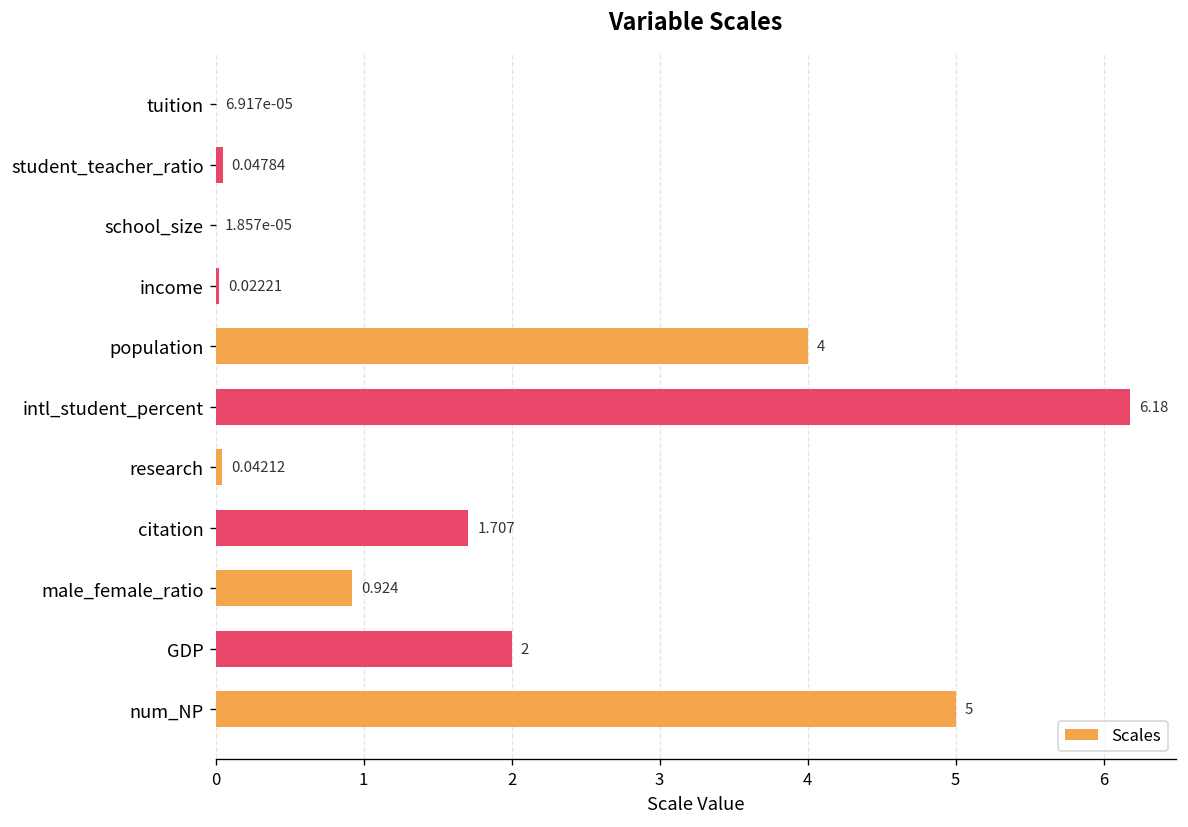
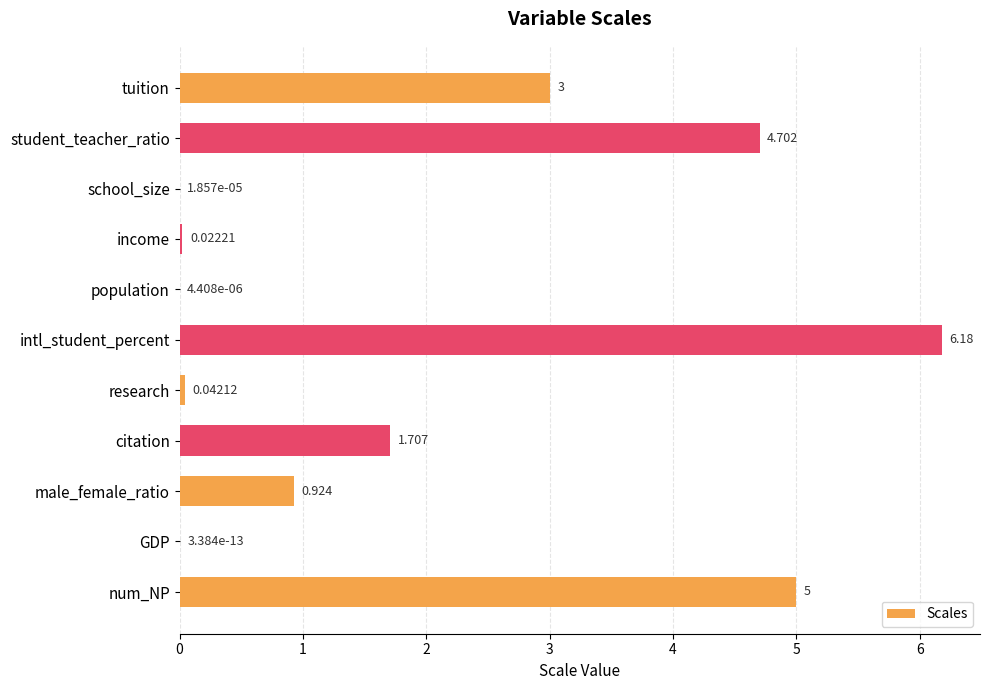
  {
-   "tuition": "6.917e-05",
-   "student_teacher_ratio": "0.04784",
+   "tuition": "3",
+   "student_teacher_ratio": "4.702",
    "school_size": "1.857e-05",
    "income": "0.02221",
-   "population": "4",
+   "population": "4.408e-06",
    "intl_student_percent": "6.18",
    "research": "0.04212",
    "citation": "1.707",
    "male_female_ratio": "0.924",
-   "GDP": "2",
+   "GDP": "3.384e-13",
    "num_NP": "5"
  }
